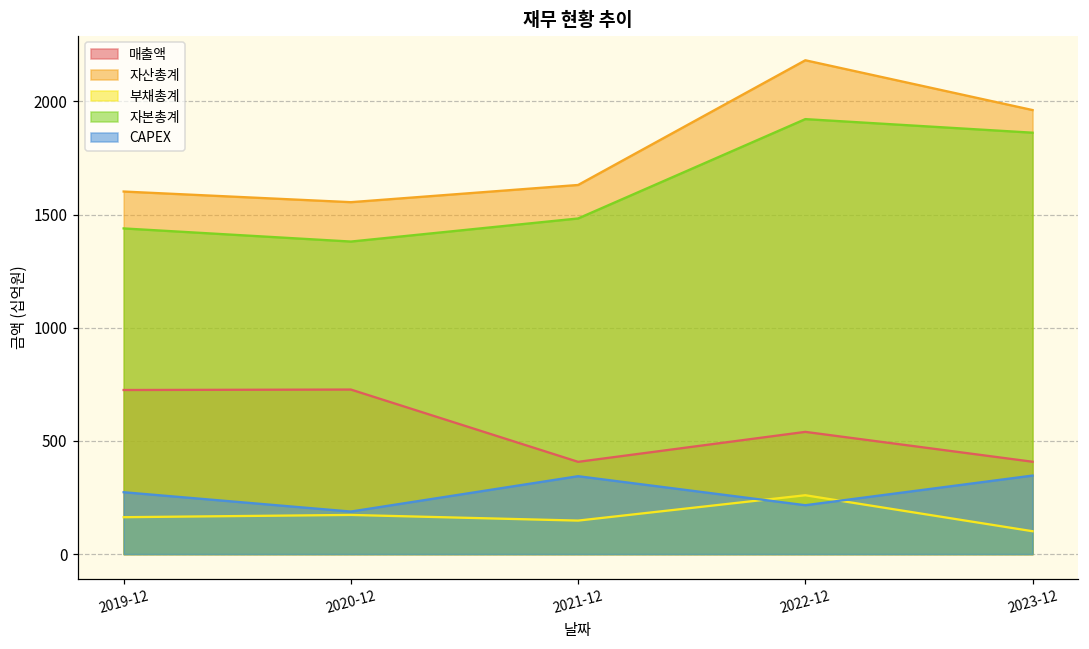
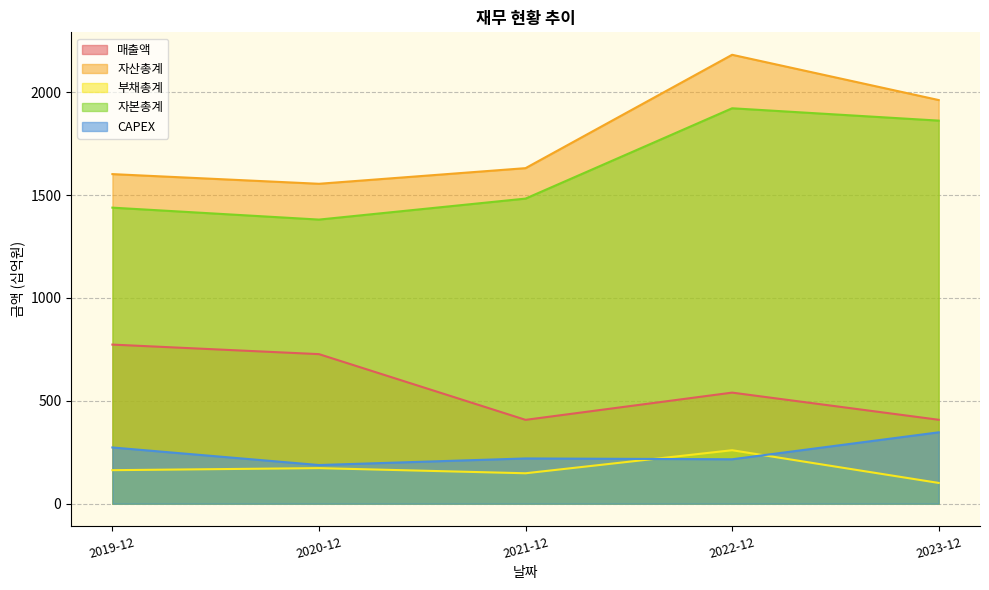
  {
    "매출액": {
-     "2019-12": 730,
+     "2019-12": 770,
      "2020-12": 730,
      "2021-12": 410,
      "2022-12": 540,
      "2023-12": 410
    },
    "자본총계": {
      "2019-12": 1440,
      "2020-12": 1380,
      "2021-12": 1480,
      "2022-12": 1920,
      "2023-12": 1860
    },
    "CAPEX": {
      "2019-12": 270,
      "2020-12": 190,
-     "2021-12": 340,
+     "2021-12": 220,
      "2022-12": 220,
      "2023-12": 350
    }
  }
